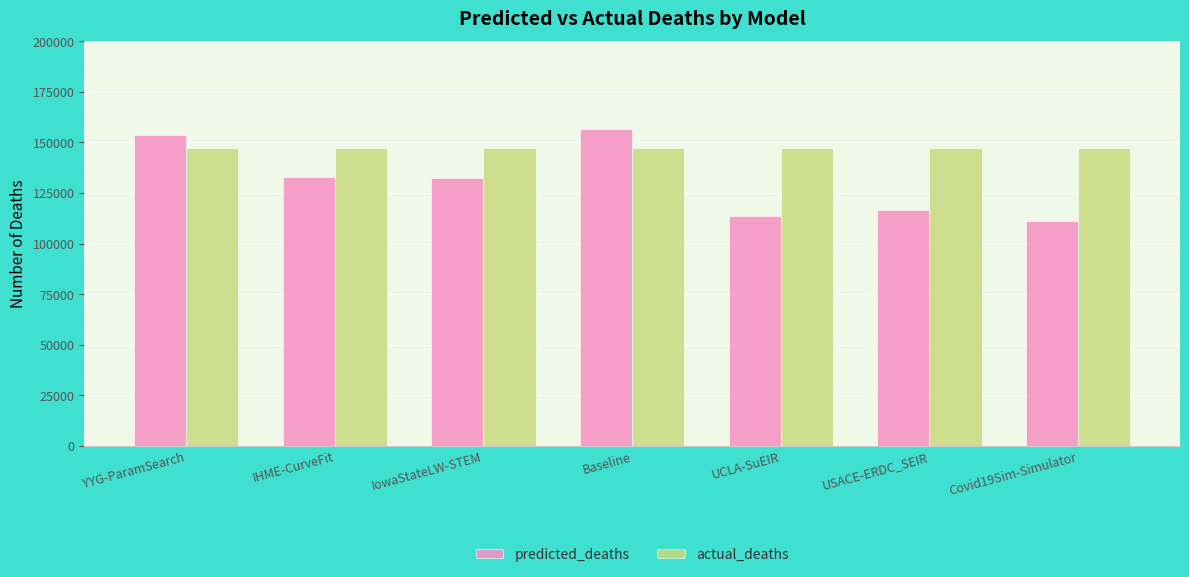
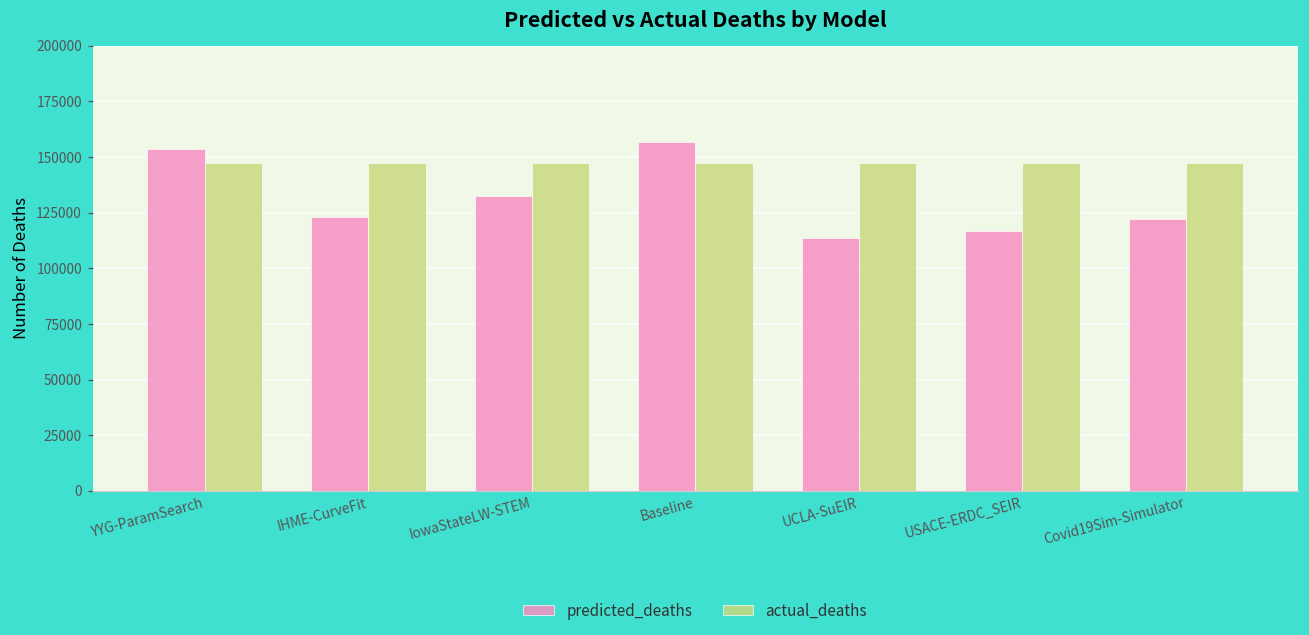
  {
    "predicted_deaths": {
      "YYG-ParamSearch": 154000,
-     "IHME-CurveFit": 133000,
+     "IHME-CurveFit": 123000,
      "IowaStateLW-STEM": 132000,
      "Baseline": 157000,
      "UCLA-SuEIR": 113000,
      "USACE-ERDC_SEIR": 117000,
-     "Covid19Sim-Simulator": 111000
+     "Covid19Sim-Simulator": 122000
    },
    "actual_deaths": {
      "YYG-ParamSearch": 147000,
      "IHME-CurveFit": 147000,
      "IowaStateLW-STEM": 147000,
      "Baseline": 147000,
      "UCLA-SuEIR": 147000,
      "USACE-ERDC_SEIR": 147000,
      "Covid19Sim-Simulator": 147000
    }
  }
